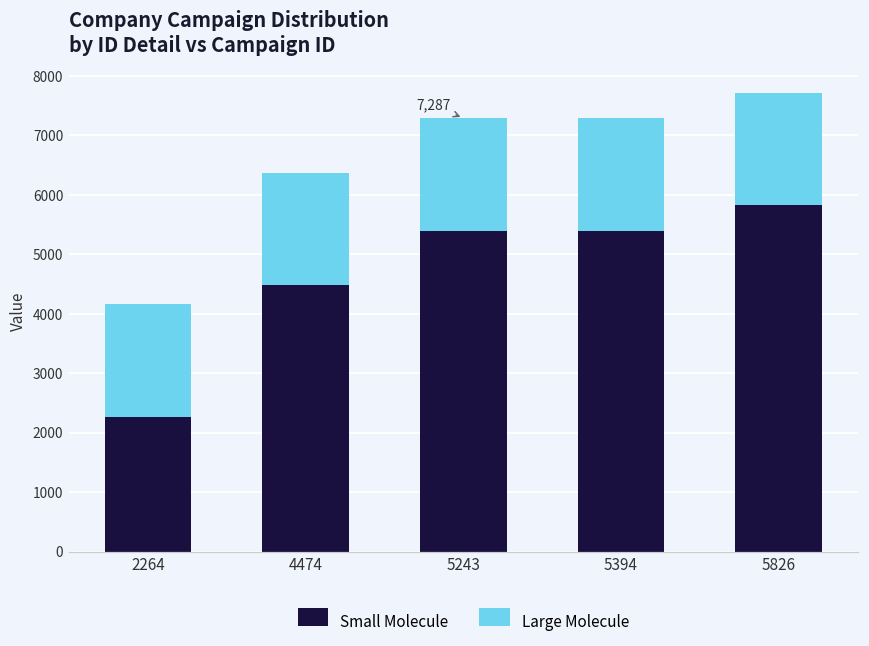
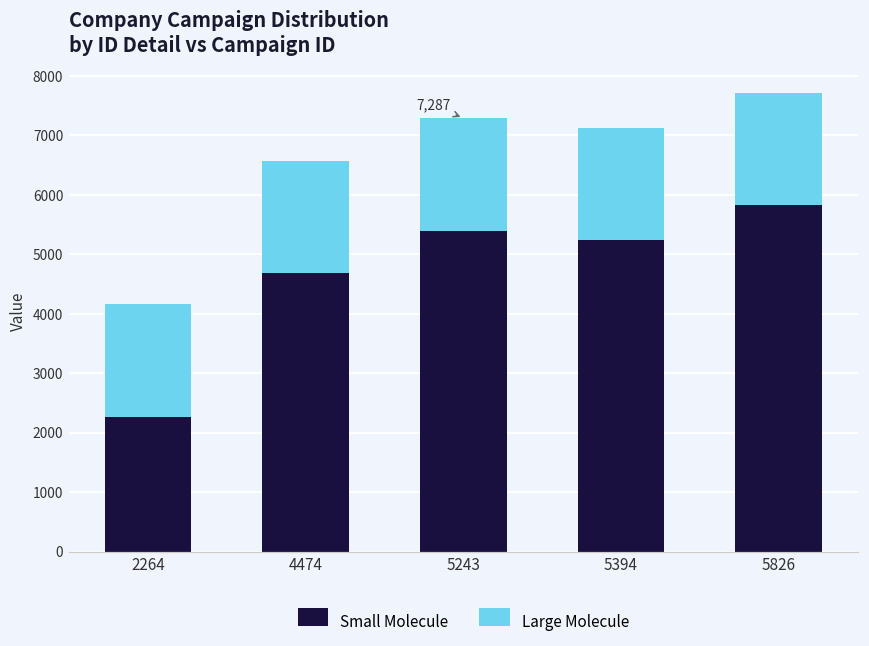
  {
    "Small Molecule": {
      "2264": 2300,
-     "4474": 4500,
+     "4474": 4700,
      "5243": 5400,
-     "5394": 5400,
+     "5394": 5200,
      "5826": 5800
    },
    "Large Molecule": {
      "2264": 1900,
      "4474": 1900,
      "5394": 1900,
      "5826": 1900
    }
  }
